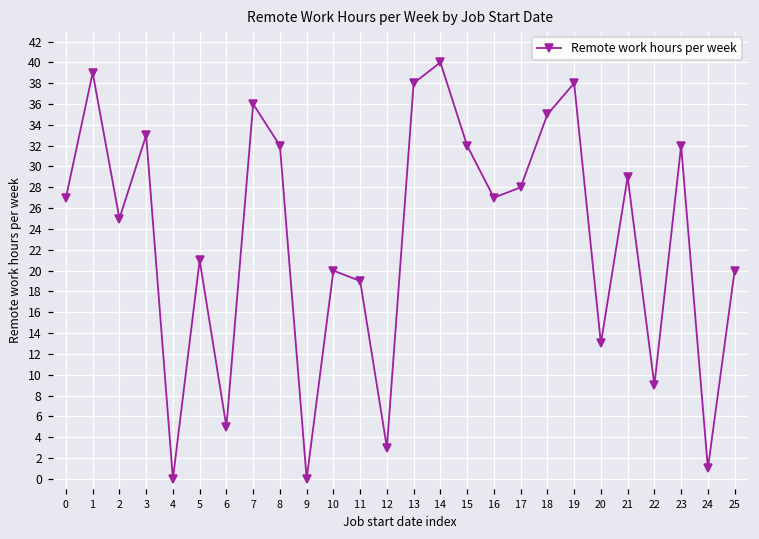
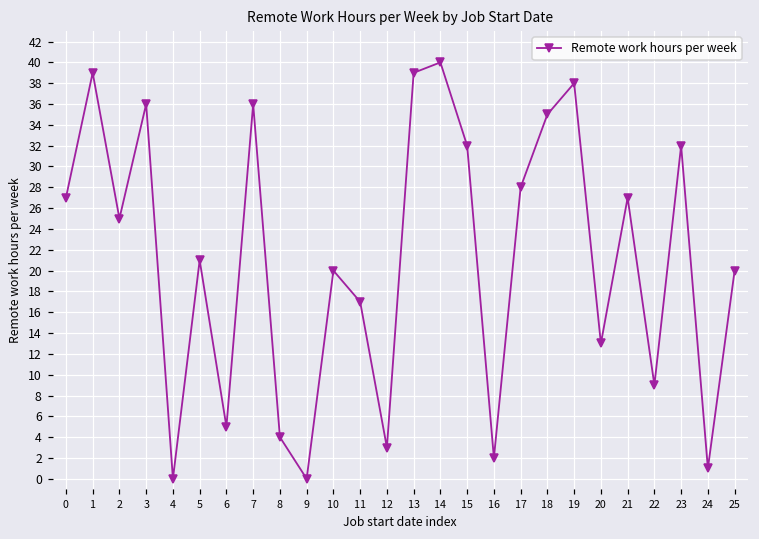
  {
    "0": 27,
    "1": 39,
    "2": 25,
-   "3": 33,
+   "3": 36,
    "4": 0,
    "5": 21,
    "6": 5,
    "7": 36,
-   "8": 32,
+   "8": 4,
    "9": 0,
    "10": 20,
-   "11": 19,
+   "11": 17,
    "12": 3,
-   "13": 38,
+   "13": 39,
    "14": 40,
    "15": 32,
-   "16": 27,
+   "16": 2,
    "17": 28,
    "18": 35,
    "19": 38,
    "20": 13,
-   "21": 29,
+   "21": 27,
    "22": 9,
    "23": 32,
    "24": 1,
    "25": 20
  }
